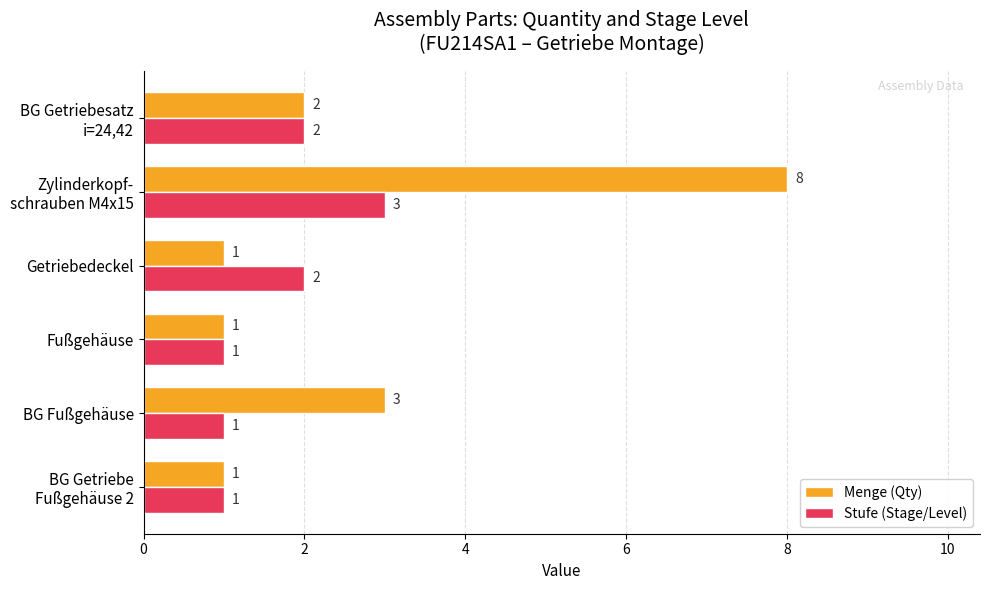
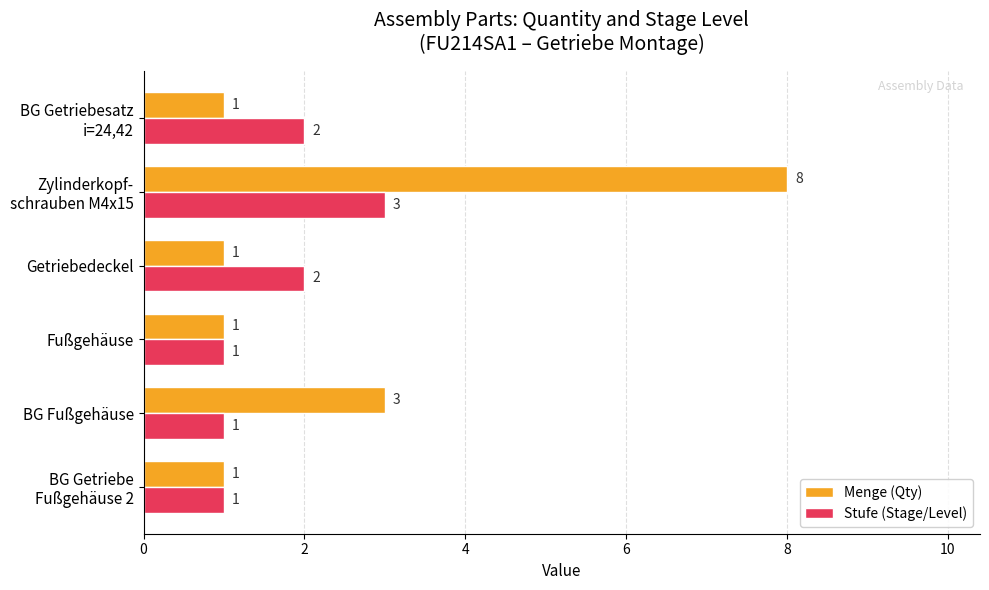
  {
    "Menge (Qty)": {
-     "BG Getriebesatz i=24,42": 2,
+     "BG Getriebesatz i=24,42": 1,
      "Zylinderkopf- schrauben M4x15": 8,
      "Getriebedeckel": 1,
      "Fußgehäuse": 1,
      "BG Fußgehäuse": 3,
      "BG Getriebe Fußgehäuse 2": 1
    },
    "Stufe (Stage/Level)": {
      "BG Getriebesatz i=24,42": 2,
      "Zylinderkopf- schrauben M4x15": 3,
      "Getriebedeckel": 2,
      "Fußgehäuse": 1,
      "BG Fußgehäuse": 1,
      "BG Getriebe Fußgehäuse 2": 1
    }
  }
